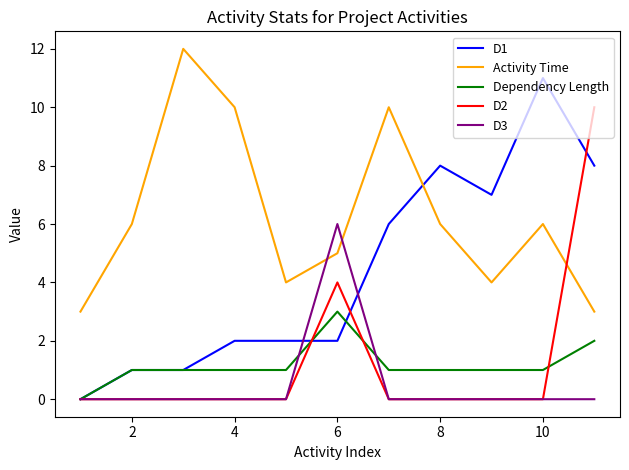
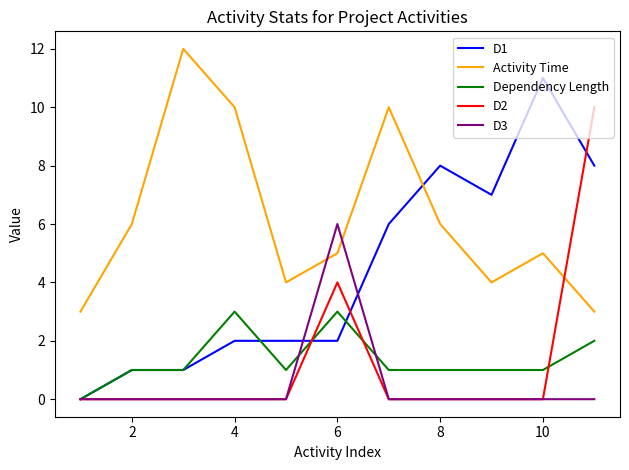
  {
    "D1": {
      "4": 2,
      "6": 2,
      "8": 8
    },
    "Activity Time": {
      "2": 6,
      "4": 10,
      "6": 5,
      "8": 6,
-     "10": 6
+     "10": 5
    },
    "Dependency Length": {
-     "4": 1,
+     "4": 3,
      "6": 3,
      "8": 1,
      "10": 1
    },
    "D2": {
      "6": 4
    },
    "D3": {
      "6": 6
    }
  }
